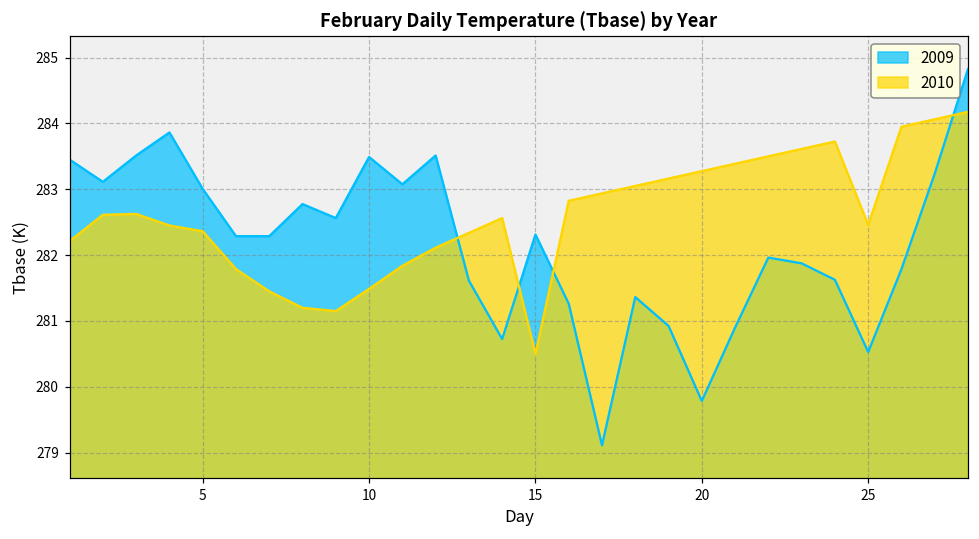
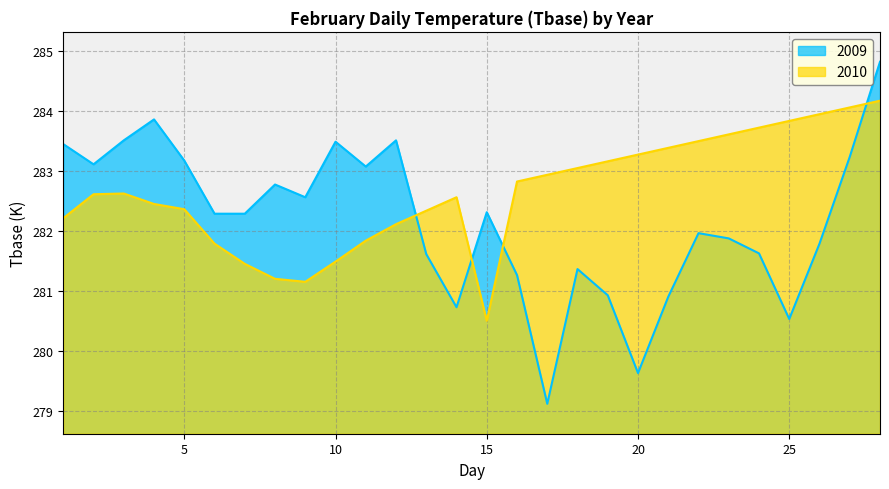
  {
    "2009": {
-     "5": 283.0,
+     "5": 283.2,
      "10": 283.5,
      "15": 282.3,
-     "20": 279.8,
+     "20": 279.6,
      "25": 280.5
    },
    "2010": {
      "5": 282.4,
      "10": 281.5,
      "15": 280.5,
      "20": 283.3,
-     "25": 282.5
+     "25": 283.8
    }
  }
